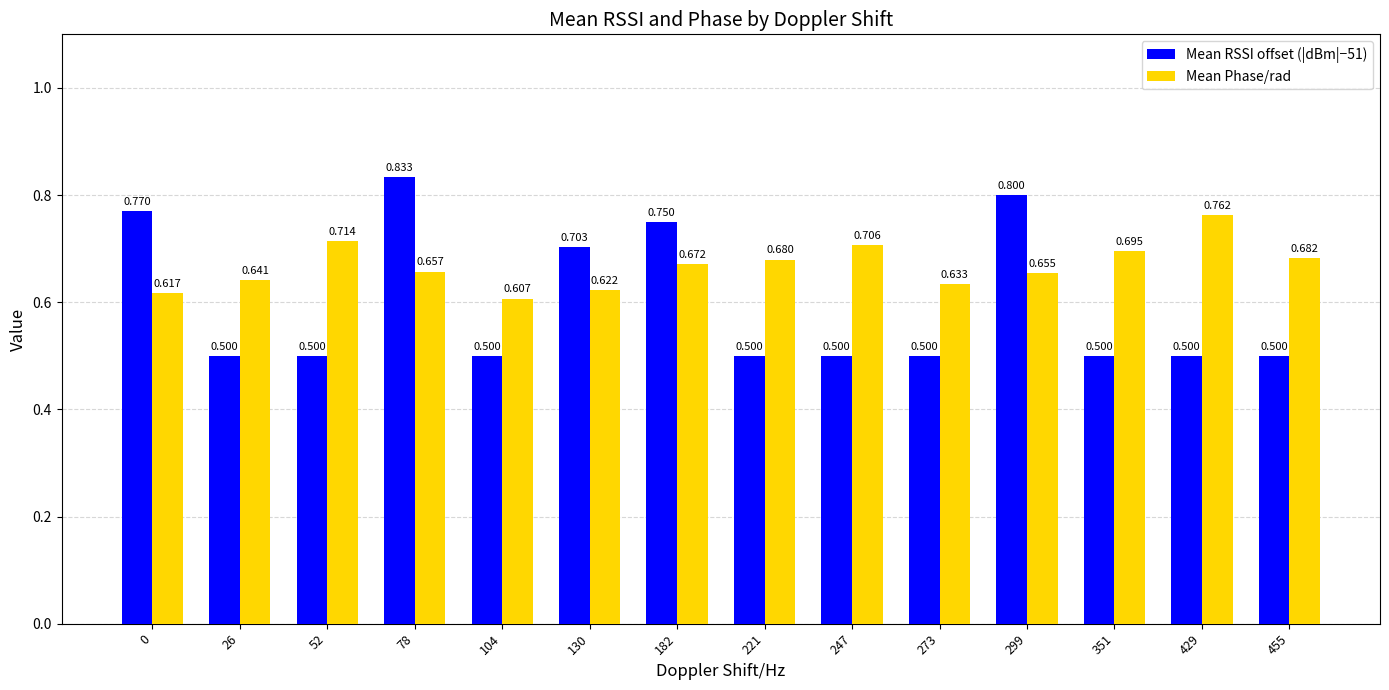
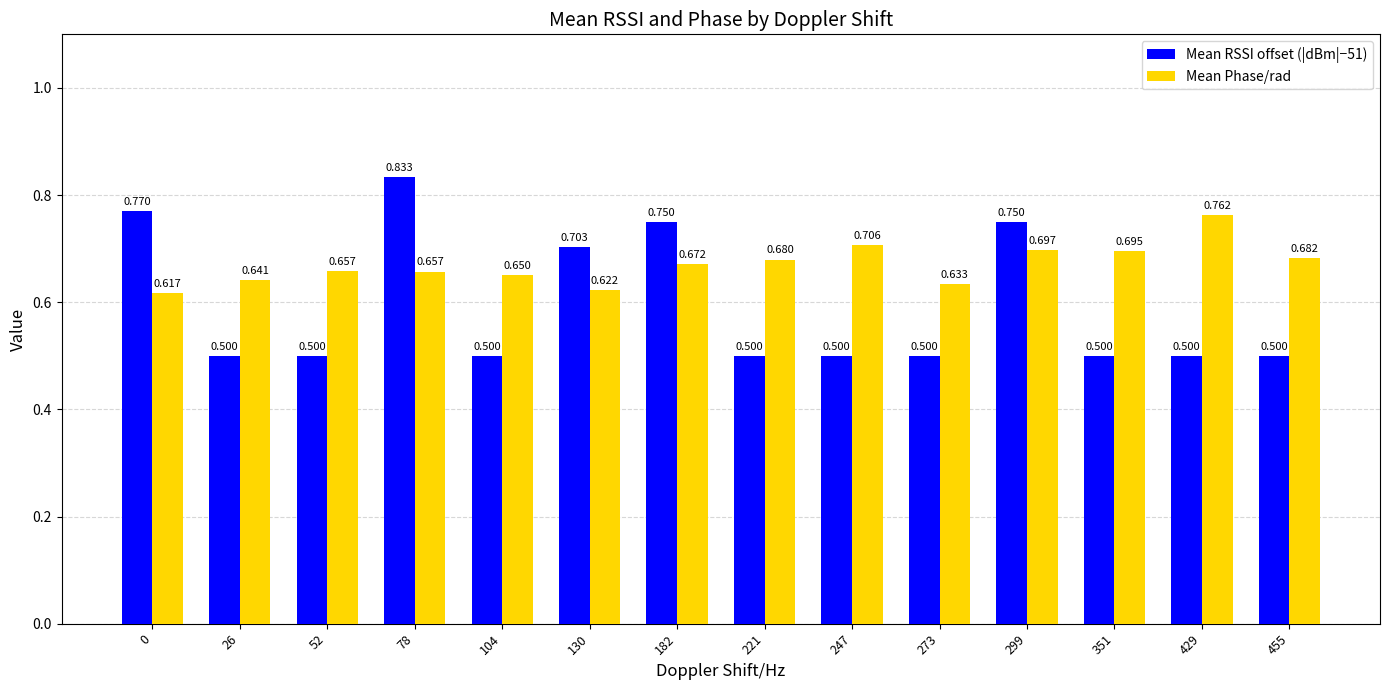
  {
    "Mean RSSI offset (|dBm|−51)": {
      "0": 0.770,
      "26": 0.500,
      "52": 0.500,
      "78": 0.833,
      "104": 0.500,
      "130": 0.703,
      "182": 0.750,
      "221": 0.500,
      "247": 0.500,
      "273": 0.500,
-     "299": 0.800,
+     "299": 0.750,
      "351": 0.500,
      "429": 0.500,
      "455": 0.500
    },
    "Mean Phase/rad": {
      "0": 0.617,
      "26": 0.641,
-     "52": 0.714,
+     "52": 0.657,
      "78": 0.657,
-     "104": 0.607,
+     "104": 0.650,
      "130": 0.622,
      "182": 0.672,
      "221": 0.680,
      "247": 0.706,
      "273": 0.633,
-     "299": 0.655,
+     "299": 0.697,
      "351": 0.695,
      "429": 0.762,
      "455": 0.682
    }
  }
